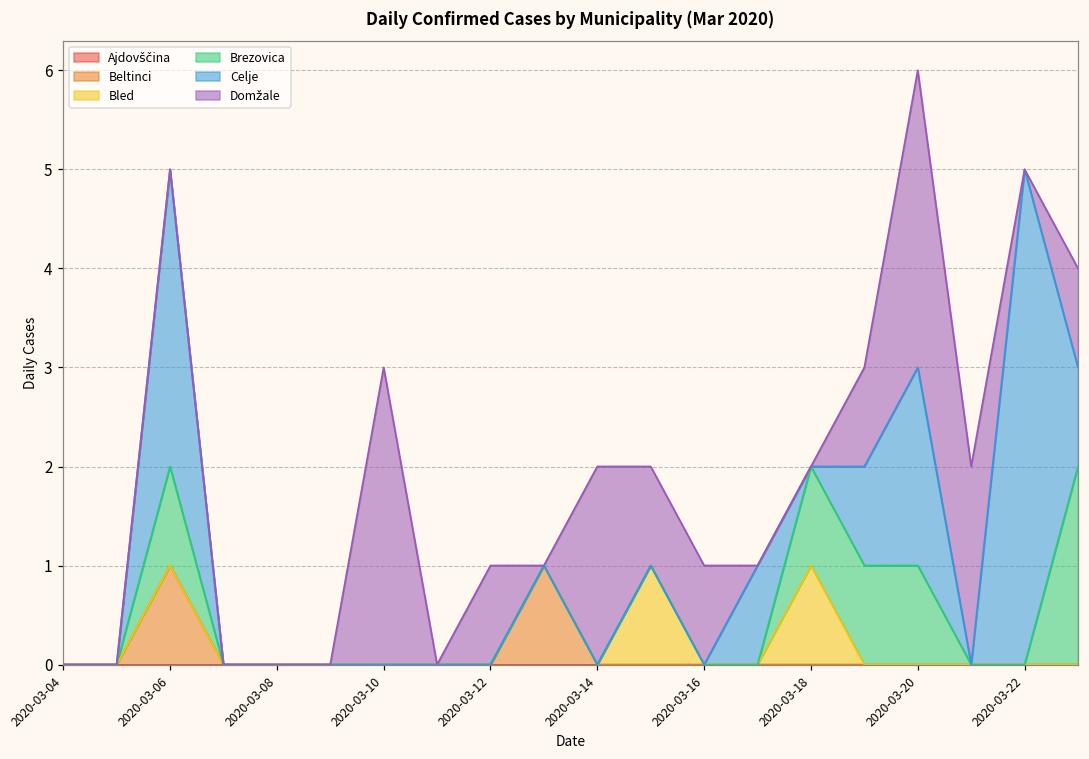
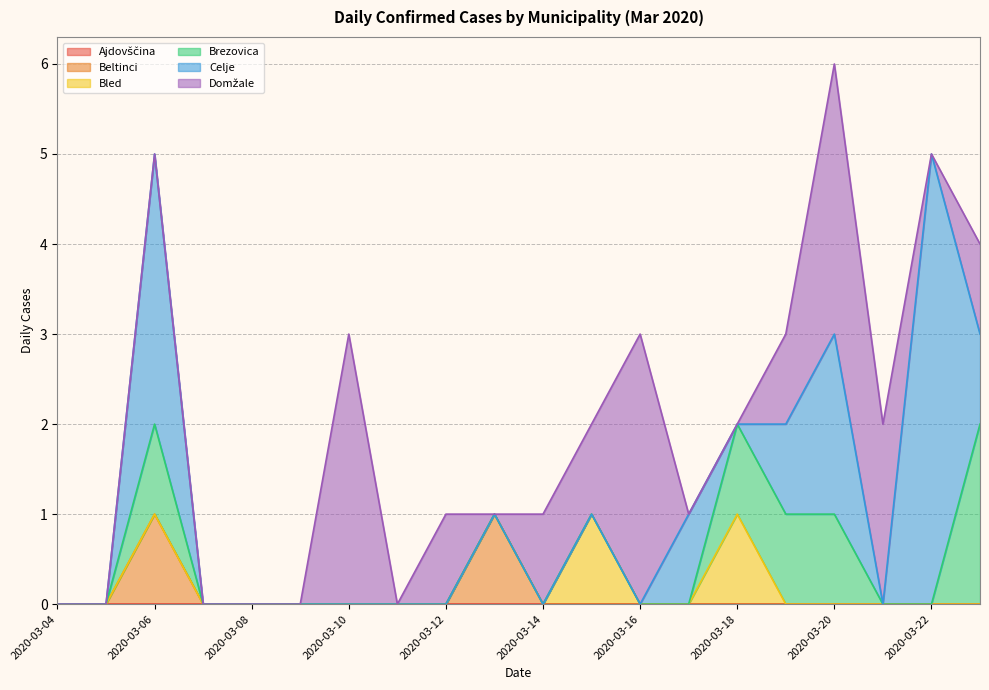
  {
    "Bled": {
      "2020-03-18": 1
    },
    "Brezovica": {
      "2020-03-06": 2,
      "2020-03-20": 1
    },
    "Celje": {
      "2020-03-20": 3
    },
    "Domžale": {
      "2020-03-10": 3,
      "2020-03-12": 1,
-     "2020-03-14": 2,
-     "2020-03-16": 1,
+     "2020-03-14": 1,
+     "2020-03-16": 3,
      "2020-03-20": 3
    }
  }
